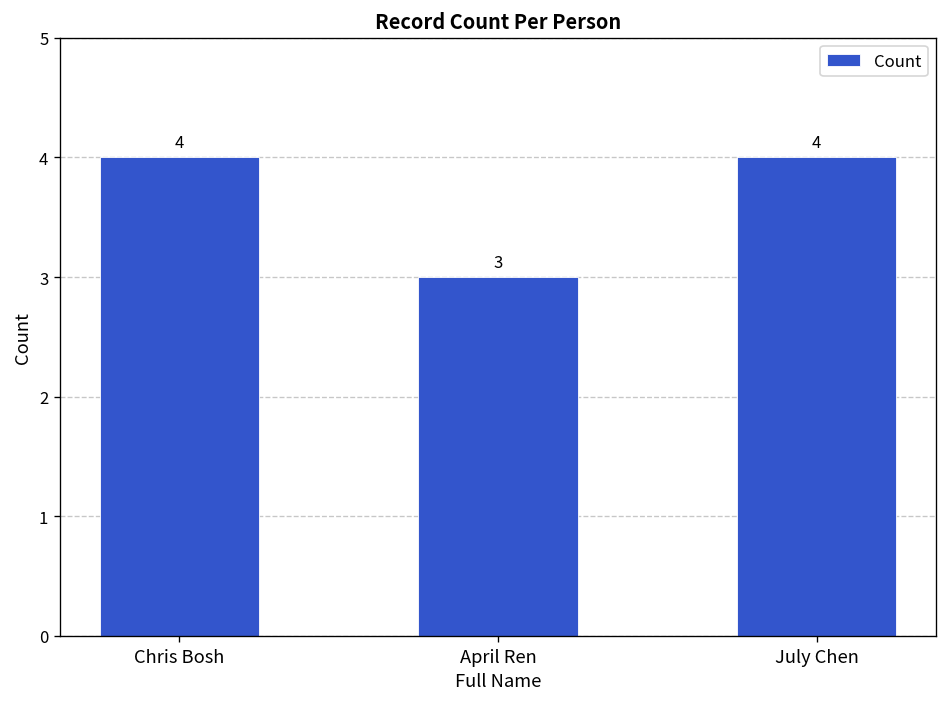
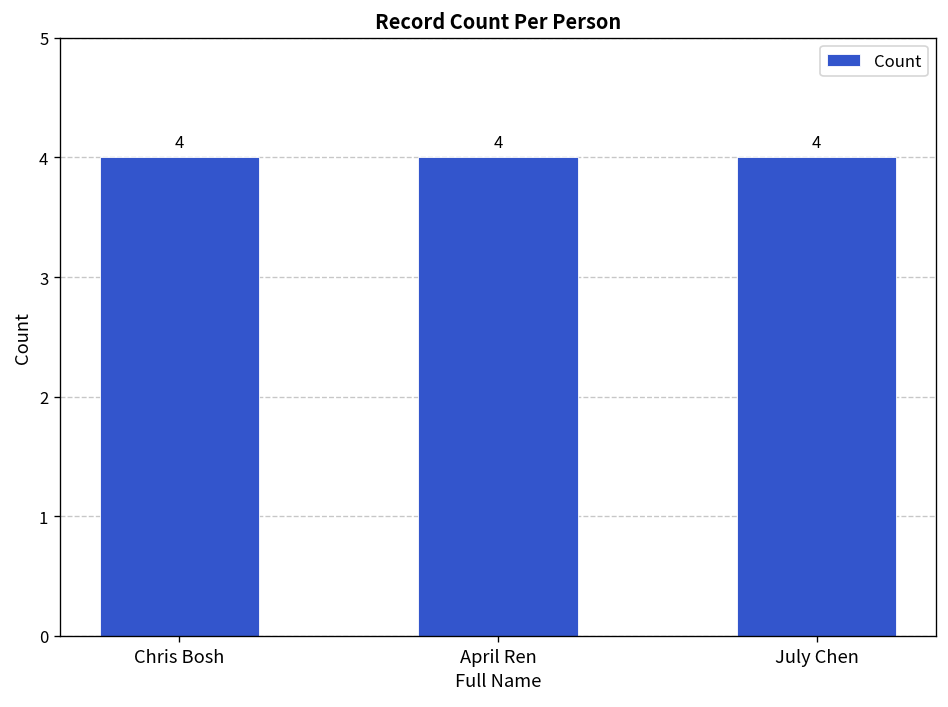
  {
    "Chris Bosh": 4,
-   "April Ren": 3,
+   "April Ren": 4,
    "July Chen": 4
  }
